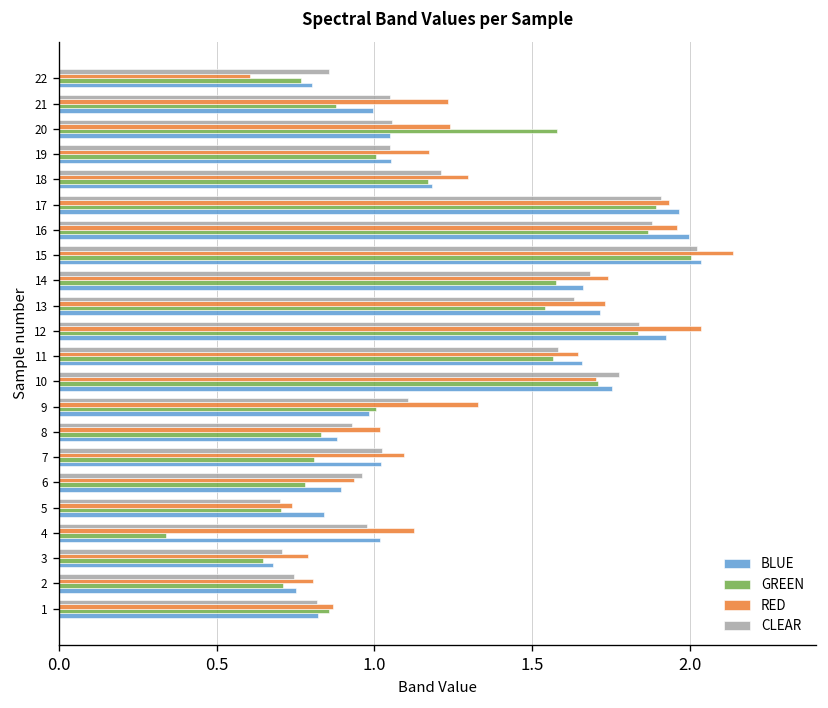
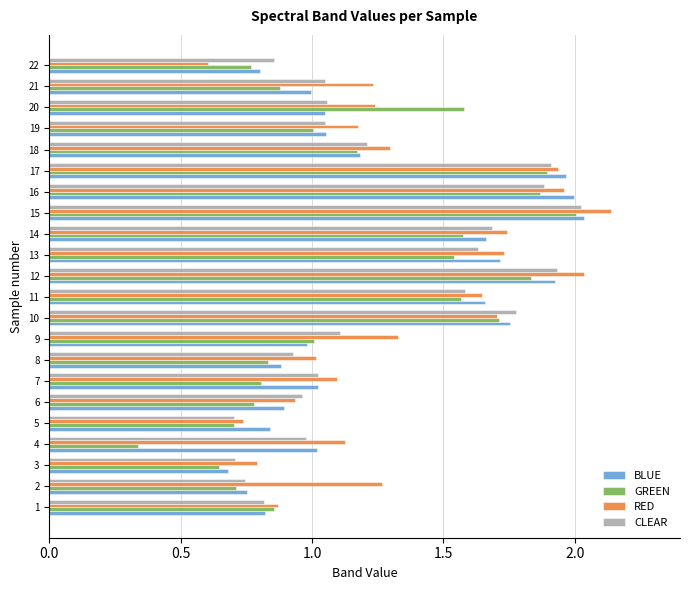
  {
    "BLUE": {
      "22": 0.80,
      "21": 0.99,
      "20": 1.05,
      "19": 1.05,
      "18": 1.18,
      "17": 1.97,
      "16": 2.00,
      "15": 2.04,
      "14": 1.66,
      "13": 1.72,
      "12": 1.92,
      "11": 1.66,
      "10": 1.75,
      "9": 0.98,
      "8": 0.88,
      "7": 1.02,
      "6": 0.89,
      "5": 0.84,
      "4": 1.02,
      "3": 0.68,
      "2": 0.75,
      "1": 0.82
    },
    "GREEN": {
      "22": 0.77,
      "21": 0.88,
      "20": 1.58,
      "19": 1.00,
      "18": 1.17,
      "17": 1.89,
      "16": 1.87,
      "15": 2.00,
      "14": 1.57,
      "13": 1.54,
      "12": 1.83,
      "11": 1.57,
      "10": 1.71,
      "9": 1.01,
      "8": 0.83,
      "7": 0.81,
      "6": 0.78,
      "5": 0.70,
      "4": 0.34,
      "3": 0.65,
      "2": 0.71,
      "1": 0.86
    },
    "RED": {
      "22": 0.61,
      "21": 1.23,
      "20": 1.24,
      "19": 1.17,
      "18": 1.30,
      "17": 1.93,
      "16": 1.96,
      "15": 2.14,
      "14": 1.74,
      "13": 1.73,
      "12": 2.04,
      "11": 1.65,
      "10": 1.70,
      "9": 1.33,
      "8": 1.02,
      "7": 1.09,
      "6": 0.93,
      "5": 0.74,
      "4": 1.13,
      "3": 0.79,
-     "2": 0.80,
+     "2": 1.27,
      "1": 0.87
    },
    "CLEAR": {
      "22": 0.86,
      "21": 1.05,
      "20": 1.06,
      "19": 1.05,
      "18": 1.21,
      "17": 1.91,
      "16": 1.88,
      "15": 2.02,
      "14": 1.68,
      "13": 1.63,
-     "12": 1.84,
+     "12": 1.93,
      "11": 1.58,
      "10": 1.77,
      "9": 1.11,
      "8": 0.93,
      "7": 1.02,
      "6": 0.96,
      "5": 0.70,
      "4": 0.98,
      "3": 0.71,
      "2": 0.75,
      "1": 0.82
    }
  }
